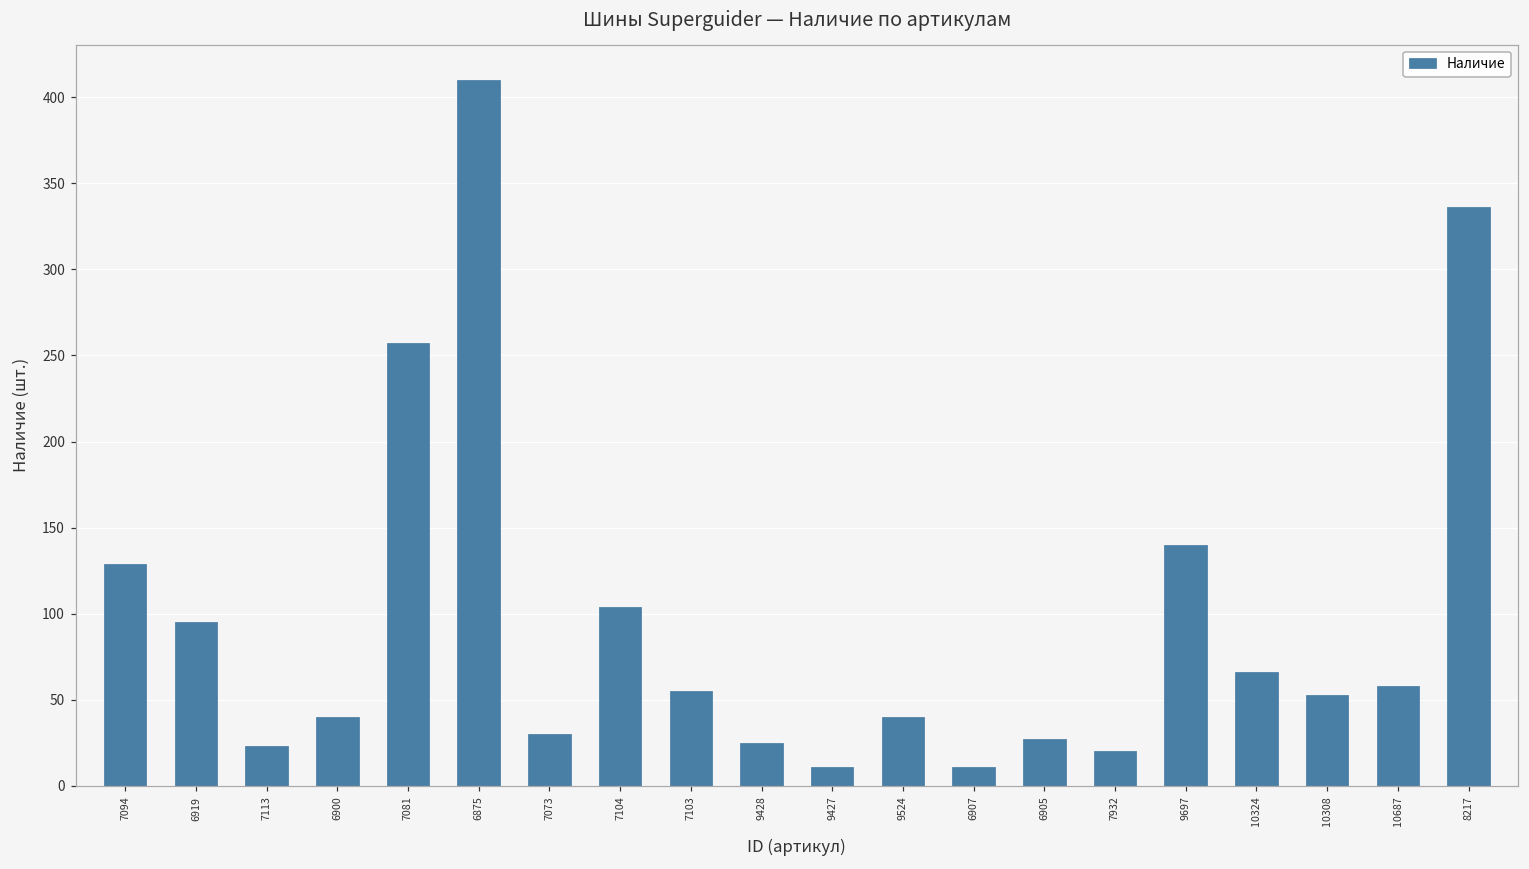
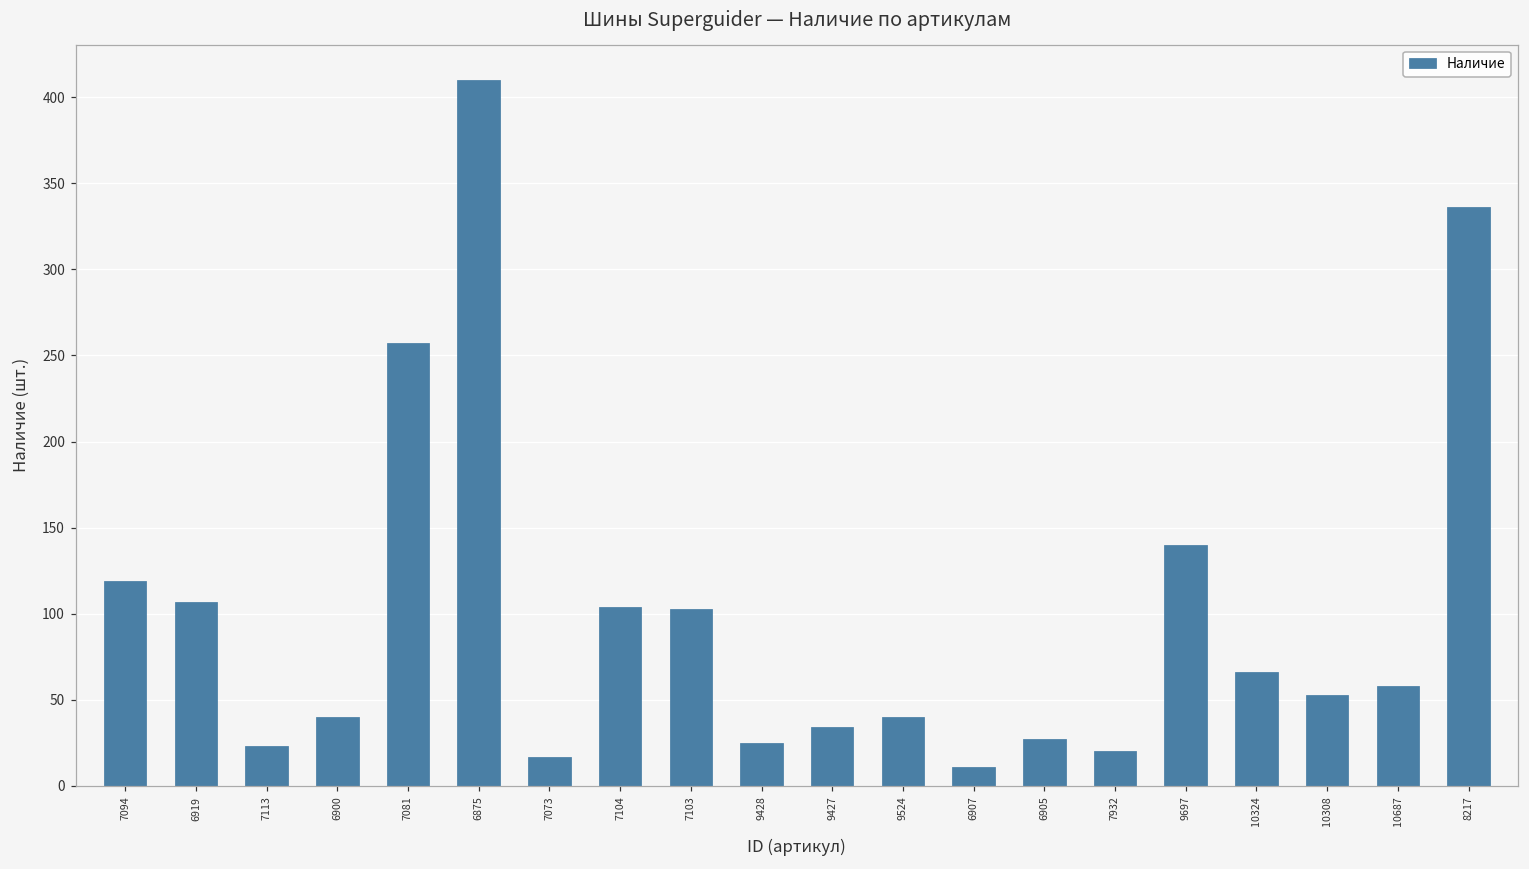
  {
-   "7094": 129,
-   "6919": 95,
+   "7094": 119,
+   "6919": 107,
    "7113": 23,
    "6900": 40,
    "7081": 257,
    "6875": 410,
-   "7073": 30,
+   "7073": 17,
    "7104": 104,
-   "7103": 55,
+   "7103": 103,
    "9428": 25,
-   "9427": 11,
+   "9427": 34,
    "9524": 40,
    "6907": 11,
    "6905": 27,
    "7932": 20,
    "9697": 140,
    "10324": 66,
    "10308": 53,
    "10687": 58,
    "8217": 336
  }
